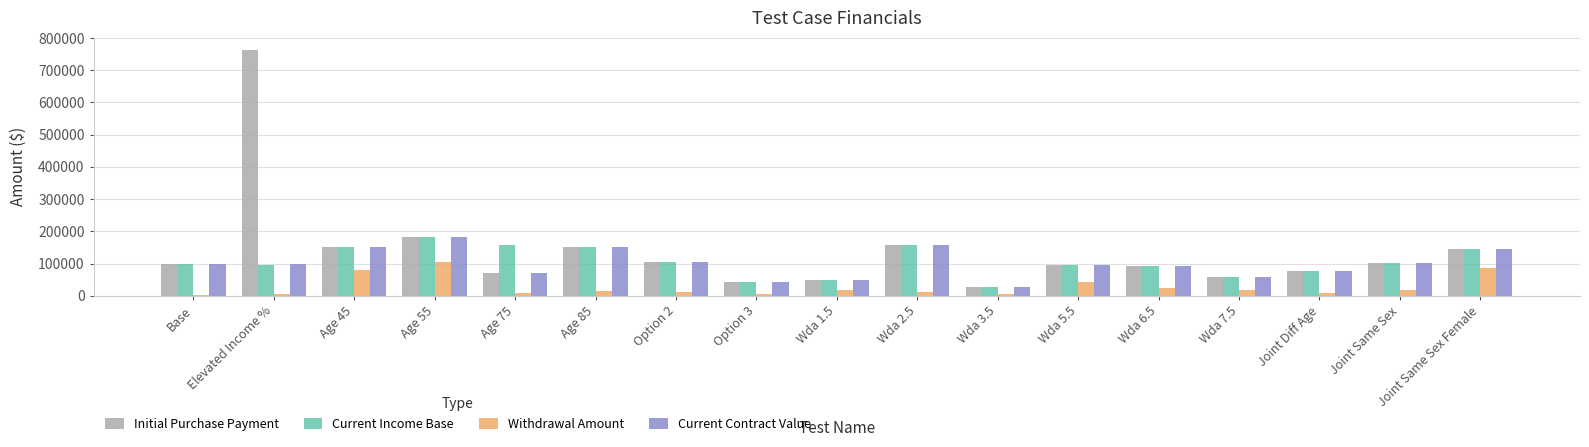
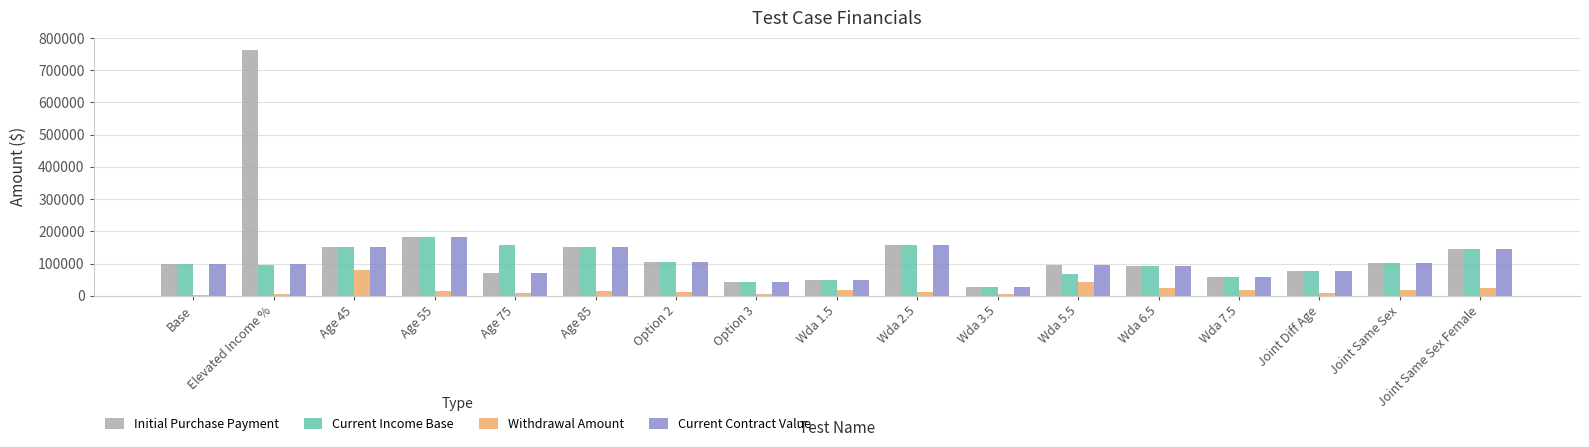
  {
    "Current Income Base": {
      "Base": 100000,
      "Elevated Income %": 100000,
      "Age 45": 150000,
      "Age 55": 180000,
      "Age 75": 160000,
      "Age 85": 150000,
      "Option 2": 110000,
      "Option 3": 40000,
      "Wda 1.5": 50000,
      "Wda 2.5": 160000,
      "Wda 3.5": 30000,
-     "Wda 5.5": 100000,
+     "Wda 5.5": 70000,
      "Wda 6.5": 90000,
      "Wda 7.5": 60000,
      "Joint Diff Age": 80000,
      "Joint Same Sex": 100000,
      "Joint Same Sex Female": 150000
    },
    "Withdrawal Amount": {
      "Age 45": 80000,
-     "Age 55": 100000,
+     "Age 55": 10000,
      "Age 75": 10000,
      "Age 85": 10000,
      "Option 2": 10000,
      "Wda 1.5": 20000,
      "Wda 2.5": 10000,
      "Wda 5.5": 40000,
      "Wda 6.5": 20000,
      "Wda 7.5": 20000,
      "Joint Diff Age": 10000,
      "Joint Same Sex": 20000,
-     "Joint Same Sex Female": 90000
+     "Joint Same Sex Female": 20000
    }
  }
